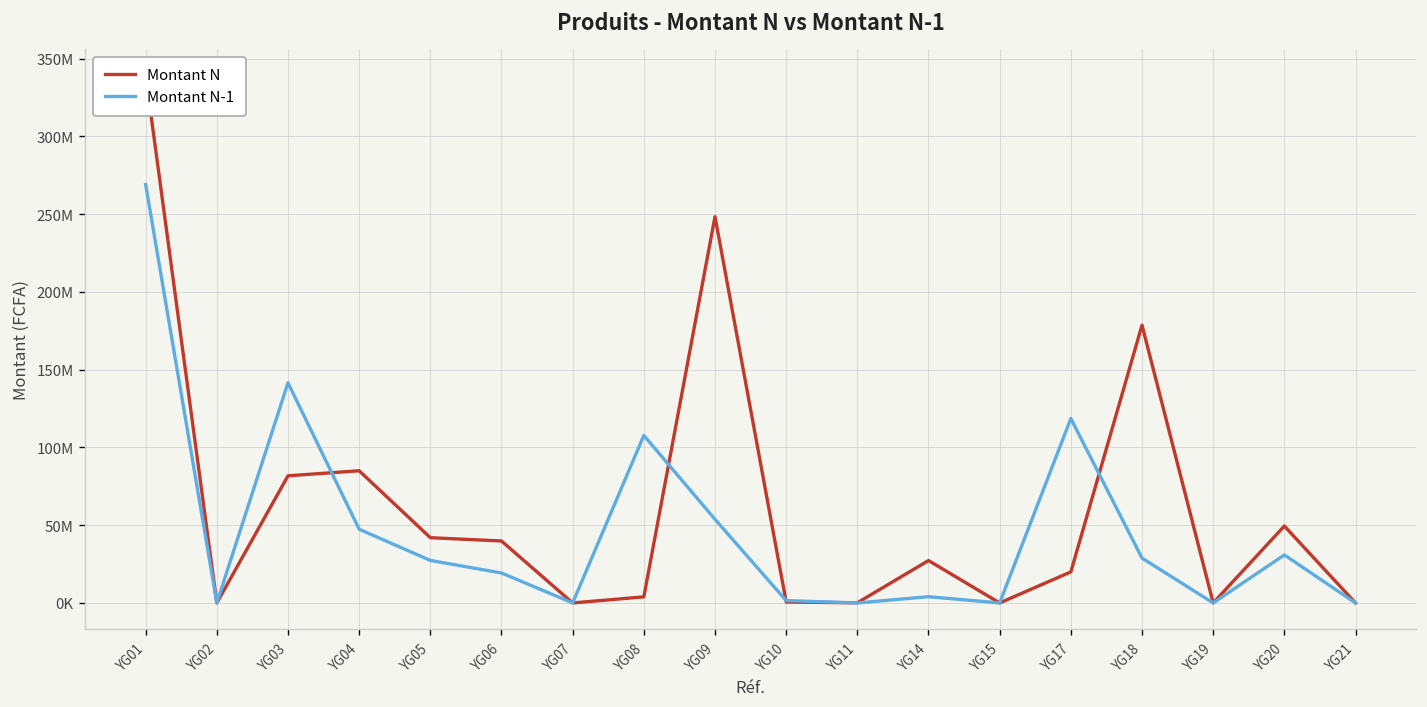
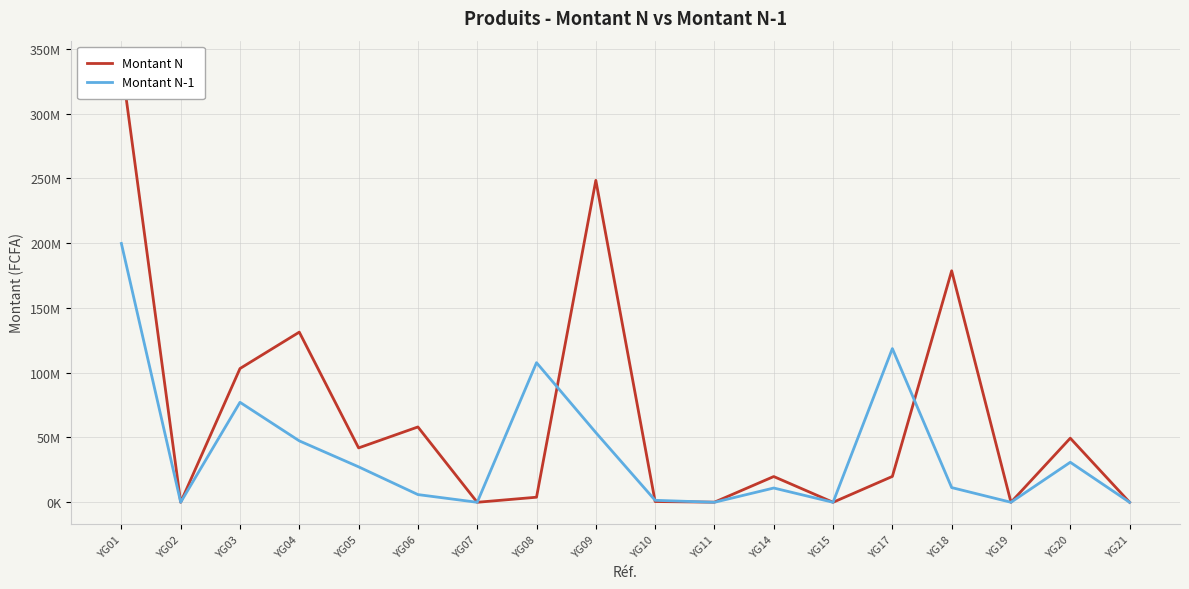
  {
    "Montant N": {
-     "YG03": 82000000,
-     "YG04": 85000000,
+     "YG03": 103000000,
+     "YG04": 131000000,
      "YG05": 42000000,
-     "YG06": 40000000,
+     "YG06": 58000000,
      "YG08": 4000000,
      "YG09": 248000000,
-     "YG14": 27000000,
+     "YG14": 20000000,
      "YG17": 20000000,
      "YG18": 179000000,
      "YG20": 49000000
    },
    "Montant N-1": {
-     "YG01": 269000000,
-     "YG03": 142000000,
+     "YG01": 200000000,
+     "YG03": 77000000,
      "YG04": 47000000,
      "YG05": 27000000,
-     "YG06": 19000000,
+     "YG06": 6000000,
      "YG08": 108000000,
      "YG09": 54000000,
-     "YG14": 4000000,
+     "YG14": 11000000,
      "YG17": 119000000,
-     "YG18": 29000000,
+     "YG18": 11000000,
      "YG20": 31000000
    }
  }
